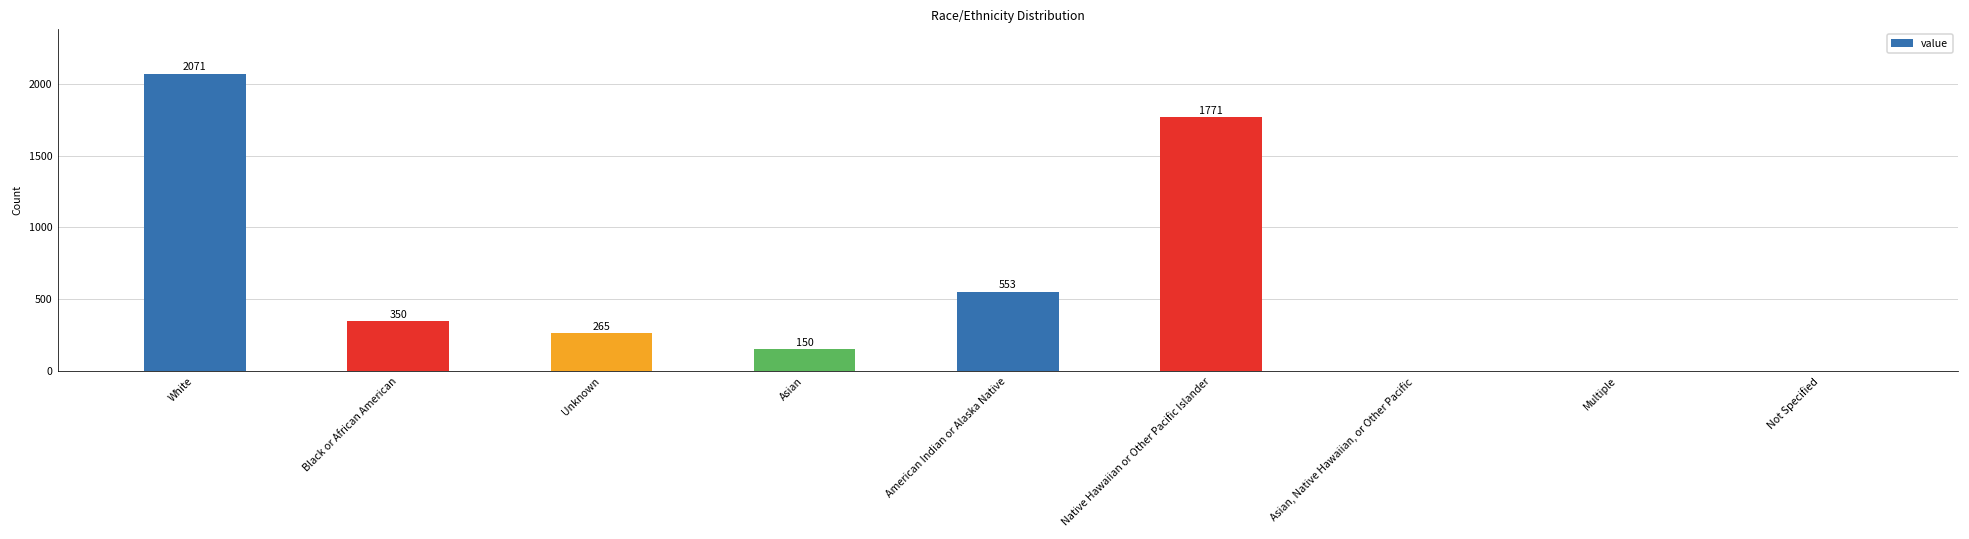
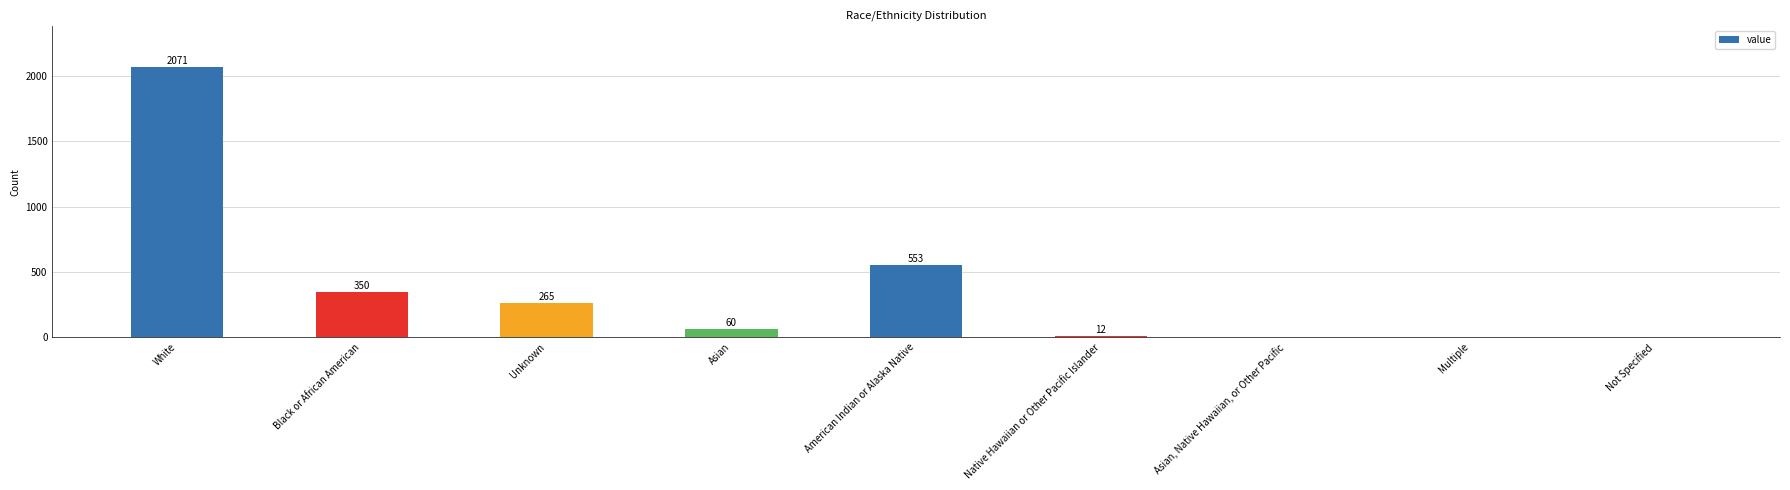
  {
    "White": 2071,
    "Black or African American": 350,
    "Unknown": 265,
-   "Asian": 150,
+   "Asian": 60,
    "American Indian or Alaska Native": 553,
-   "Native Hawaiian or Other Pacific Islander": 1771
+   "Native Hawaiian or Other Pacific Islander": 12
  }
